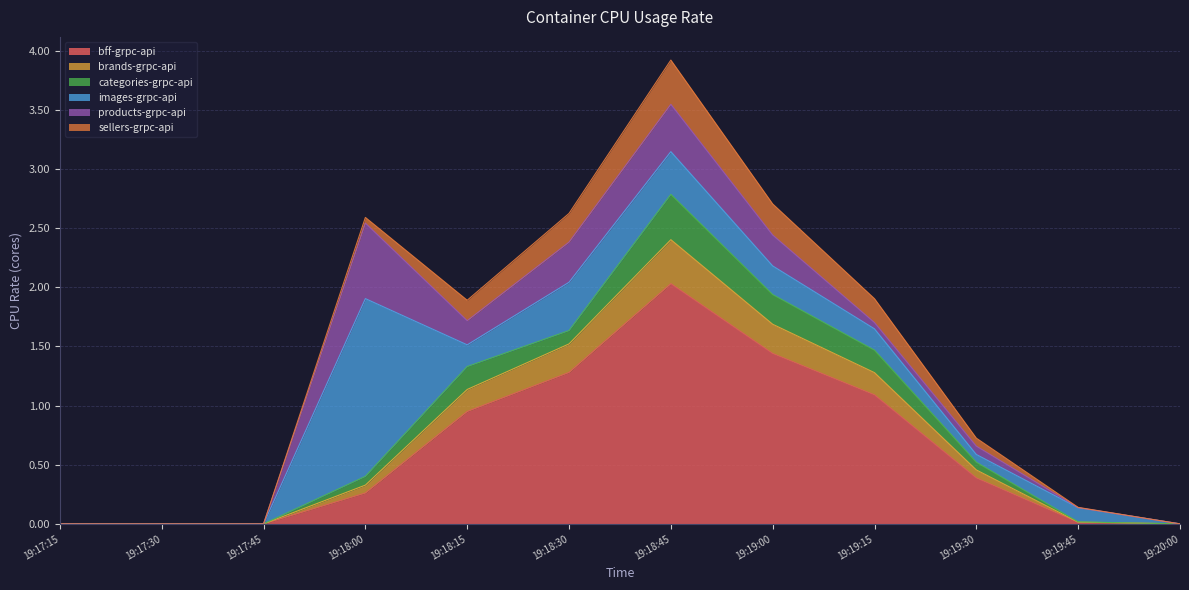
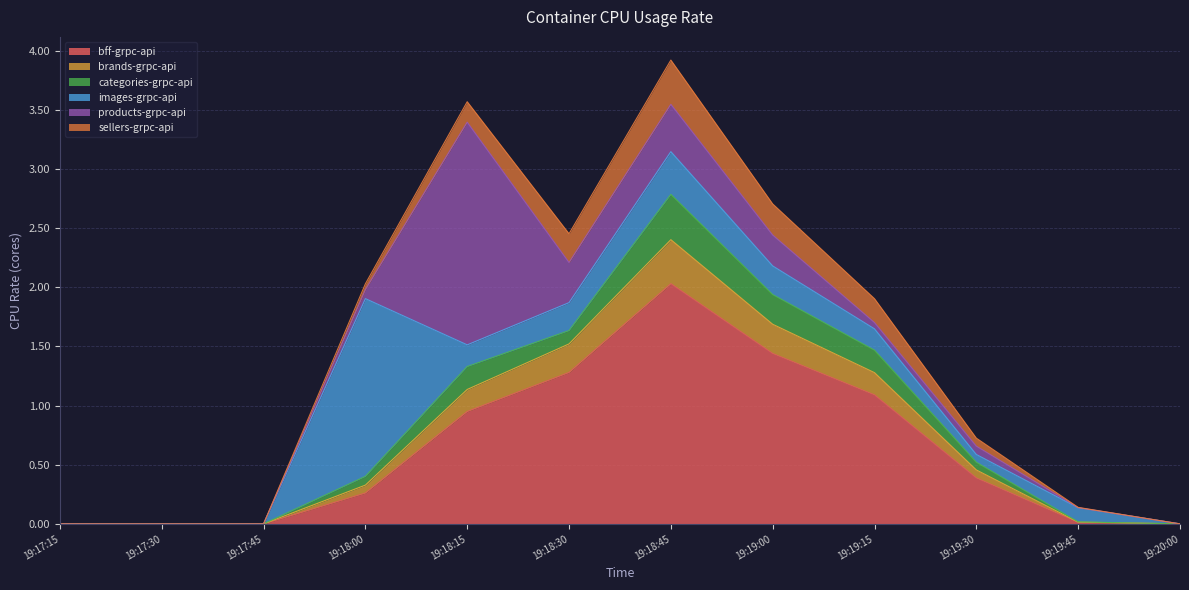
  {
    "categories-grpc-api": {
      "19:18:00": 0.07,
      "19:18:15": 0.19,
      "19:18:30": 0.11,
      "19:18:45": 0.38,
      "19:19:00": 0.25,
      "19:19:15": 0.19,
      "19:19:30": 0.07
    },
    "images-grpc-api": {
      "19:18:00": 1.50,
      "19:18:15": 0.18,
-     "19:18:30": 0.41,
+     "19:18:30": 0.24,
      "19:18:45": 0.36,
      "19:19:00": 0.24,
      "19:19:15": 0.18,
      "19:19:30": 0.07
    },
    "products-grpc-api": {
-     "19:18:00": 0.64,
-     "19:18:15": 0.20,
+     "19:18:00": 0.08,
+     "19:18:15": 1.88,
      "19:18:30": 0.34,
      "19:18:45": 0.40,
      "19:19:00": 0.26,
      "19:19:15": 0.05,
      "19:19:30": 0.07
    }
  }
